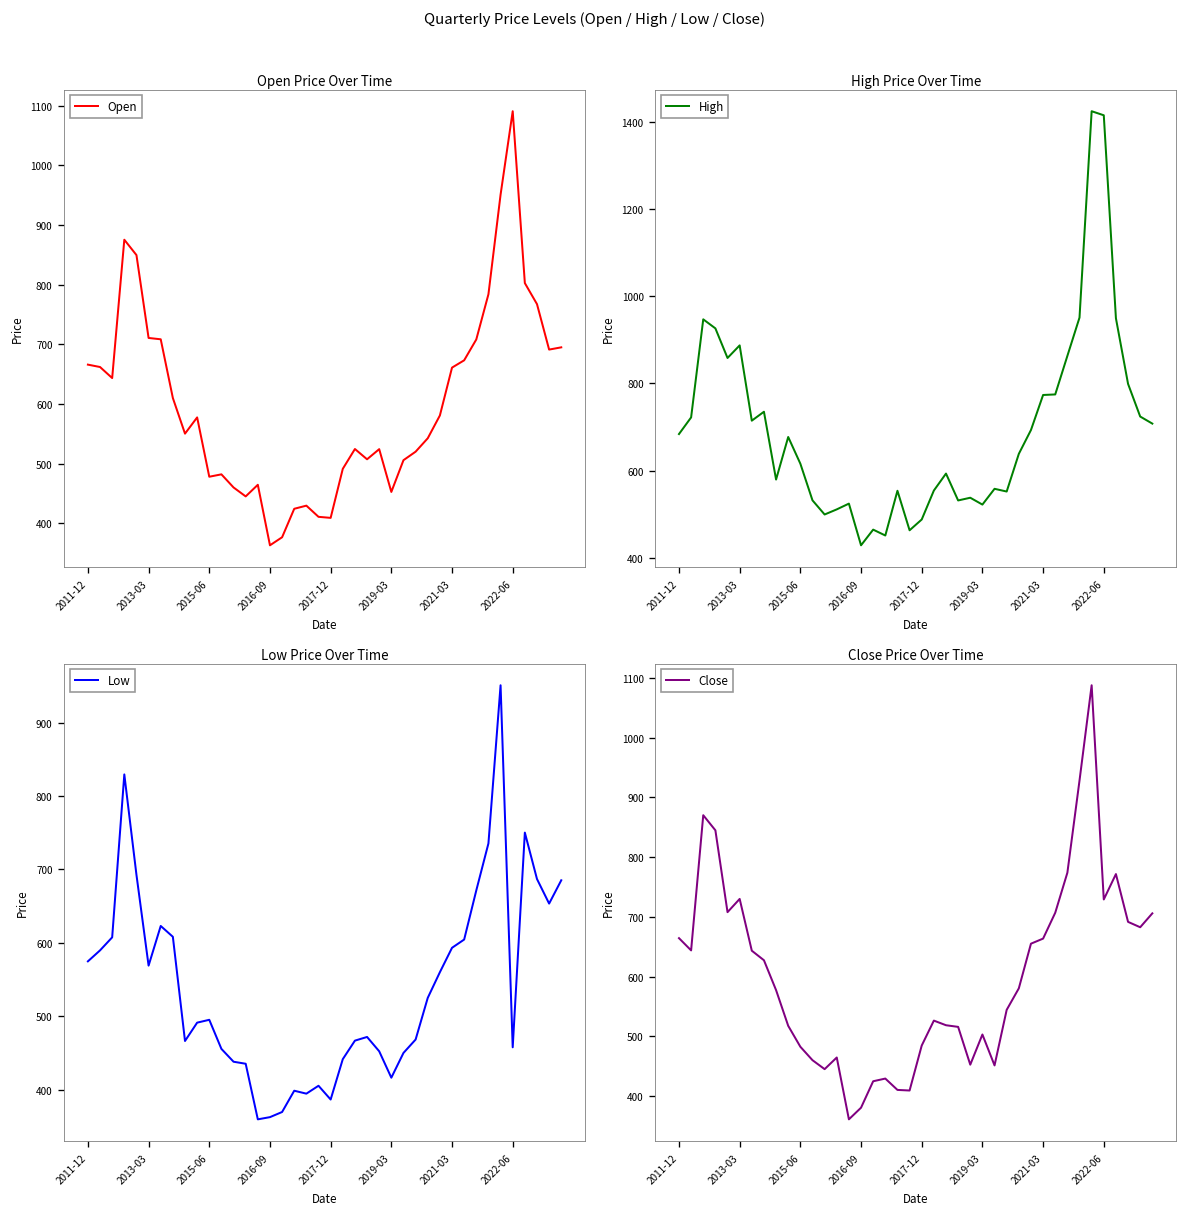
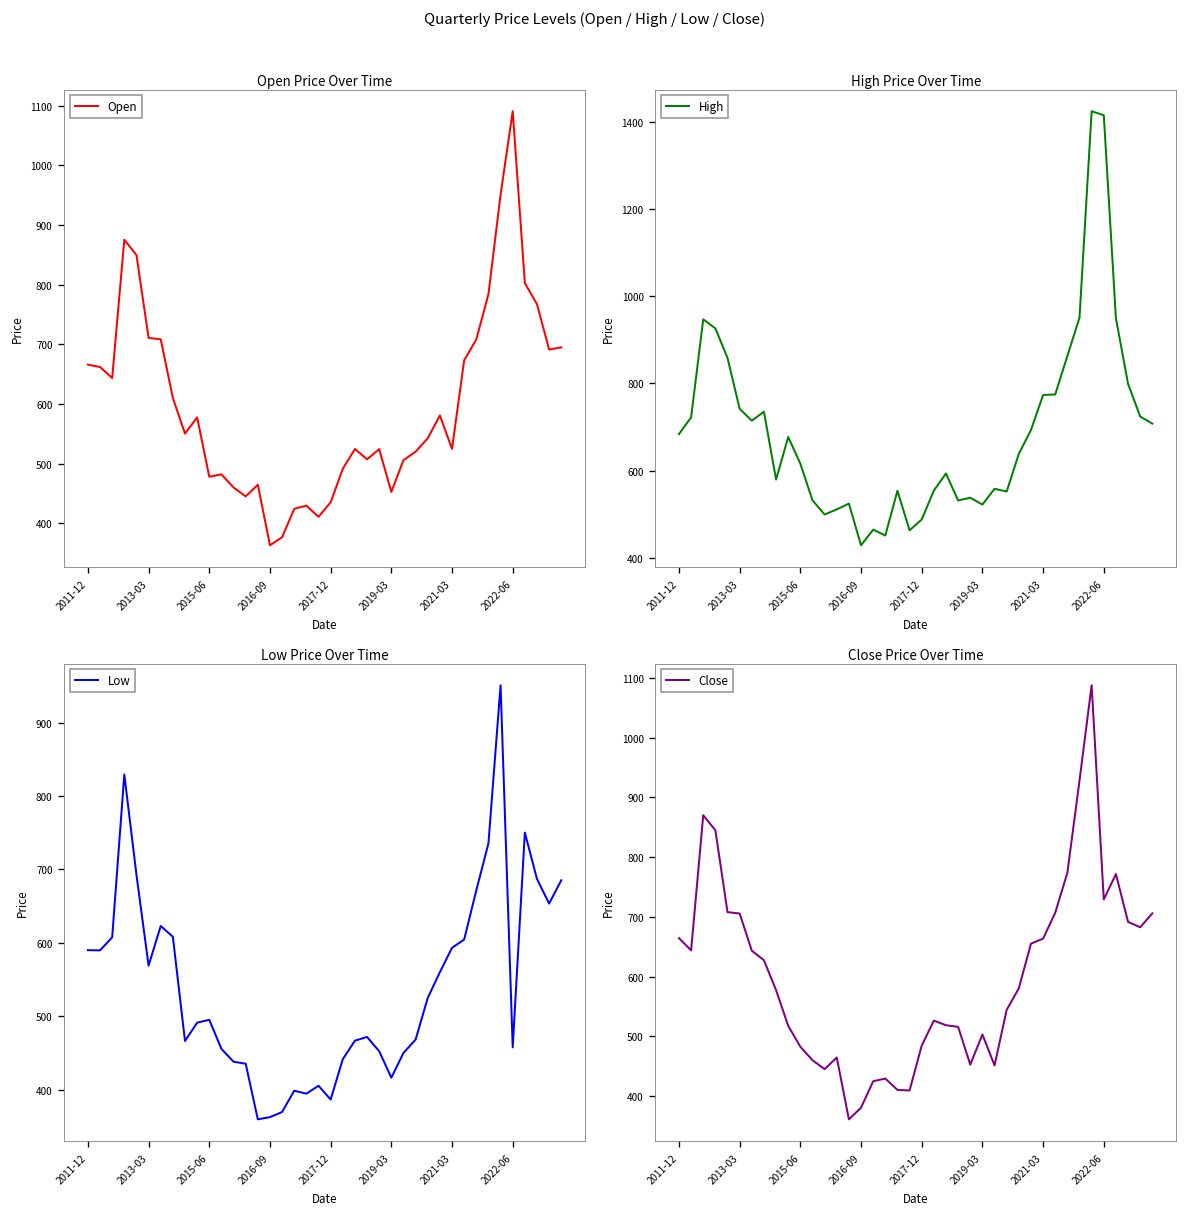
  {
    "Open Price Over Time": {
      "2011-12": 670,
      "2013-03": 710,
      "2015-06": 480,
      "2016-09": 360,
-     "2017-12": 410,
+     "2017-12": 440,
      "2019-03": 450,
-     "2021-03": 660,
+     "2021-03": 520,
      "2022-06": 1090
    },
    "High Price Over Time": {
      "2011-12": 680,
-     "2013-03": 890,
+     "2013-03": 740,
      "2015-06": 620,
      "2016-09": 430,
      "2017-12": 490,
      "2019-03": 520,
      "2021-03": 770,
      "2022-06": 1420
    },
    "Low Price Over Time": {
-     "2011-12": 570,
+     "2011-12": 590,
      "2013-03": 570,
      "2015-06": 500,
      "2016-09": 360,
      "2017-12": 390,
      "2019-03": 420,
      "2021-03": 590,
      "2022-06": 460
    },
    "Close Price Over Time": {
      "2011-12": 660,
-     "2013-03": 730,
+     "2013-03": 710,
      "2015-06": 480,
      "2016-09": 380,
      "2017-12": 480,
      "2019-03": 500,
      "2021-03": 660,
      "2022-06": 730
    }
  }
